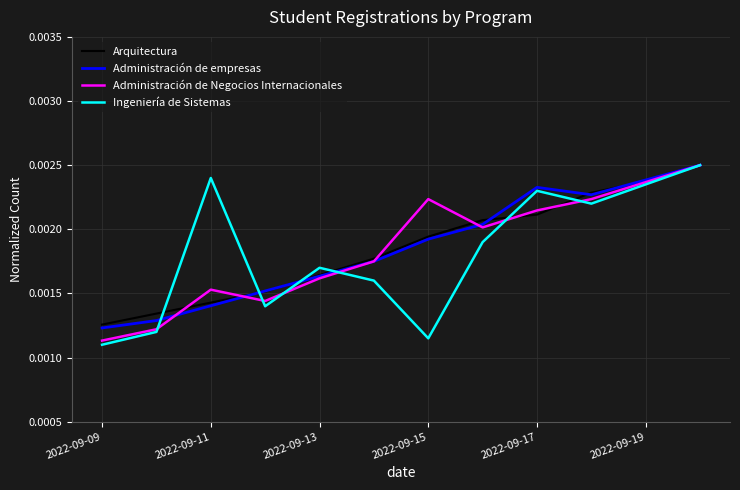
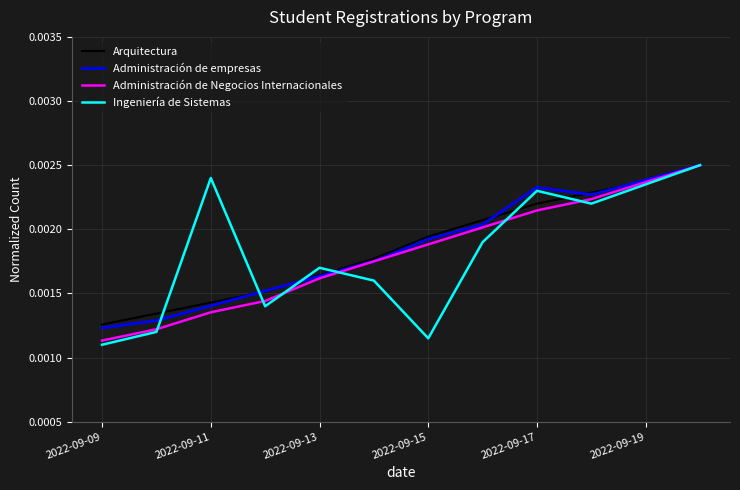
  {
    "Arquitectura": {
      "2022-09-09": 0.00126,
      "2022-09-11": 0.00143,
      "2022-09-15": 0.00194,
-     "2022-09-17": 0.00211
+     "2022-09-17": 0.00220
    },
    "Administración de empresas": {
      "2022-09-09": 0.00123,
      "2022-09-11": 0.00140,
      "2022-09-15": 0.00192,
      "2022-09-17": 0.00233
    },
    "Administración de Negocios Internacionales": {
      "2022-09-09": 0.00113,
-     "2022-09-11": 0.00153,
-     "2022-09-15": 0.00224,
+     "2022-09-11": 0.00135,
+     "2022-09-15": 0.00188,
      "2022-09-17": 0.00215
    },
    "Ingeniería de Sistemas": {
      "2022-09-09": 0.00110,
      "2022-09-11": 0.00240,
      "2022-09-13": 0.00170,
      "2022-09-15": 0.00115,
      "2022-09-17": 0.00230
    }
  }
